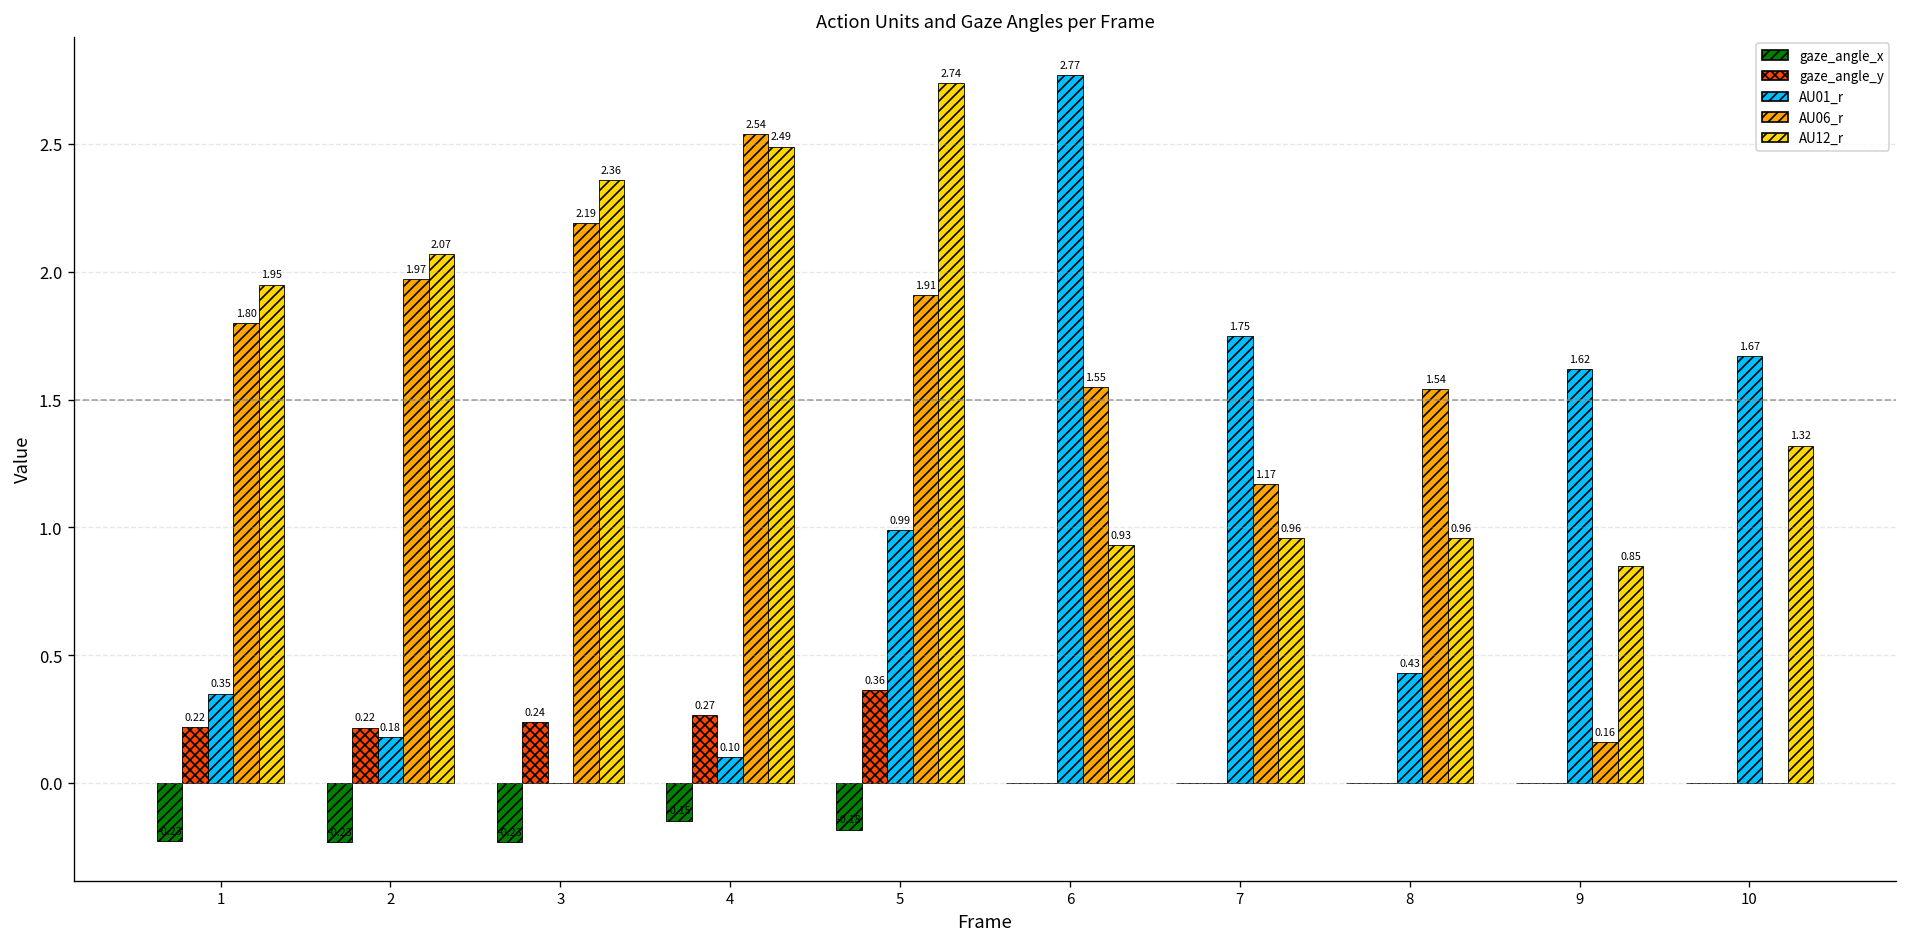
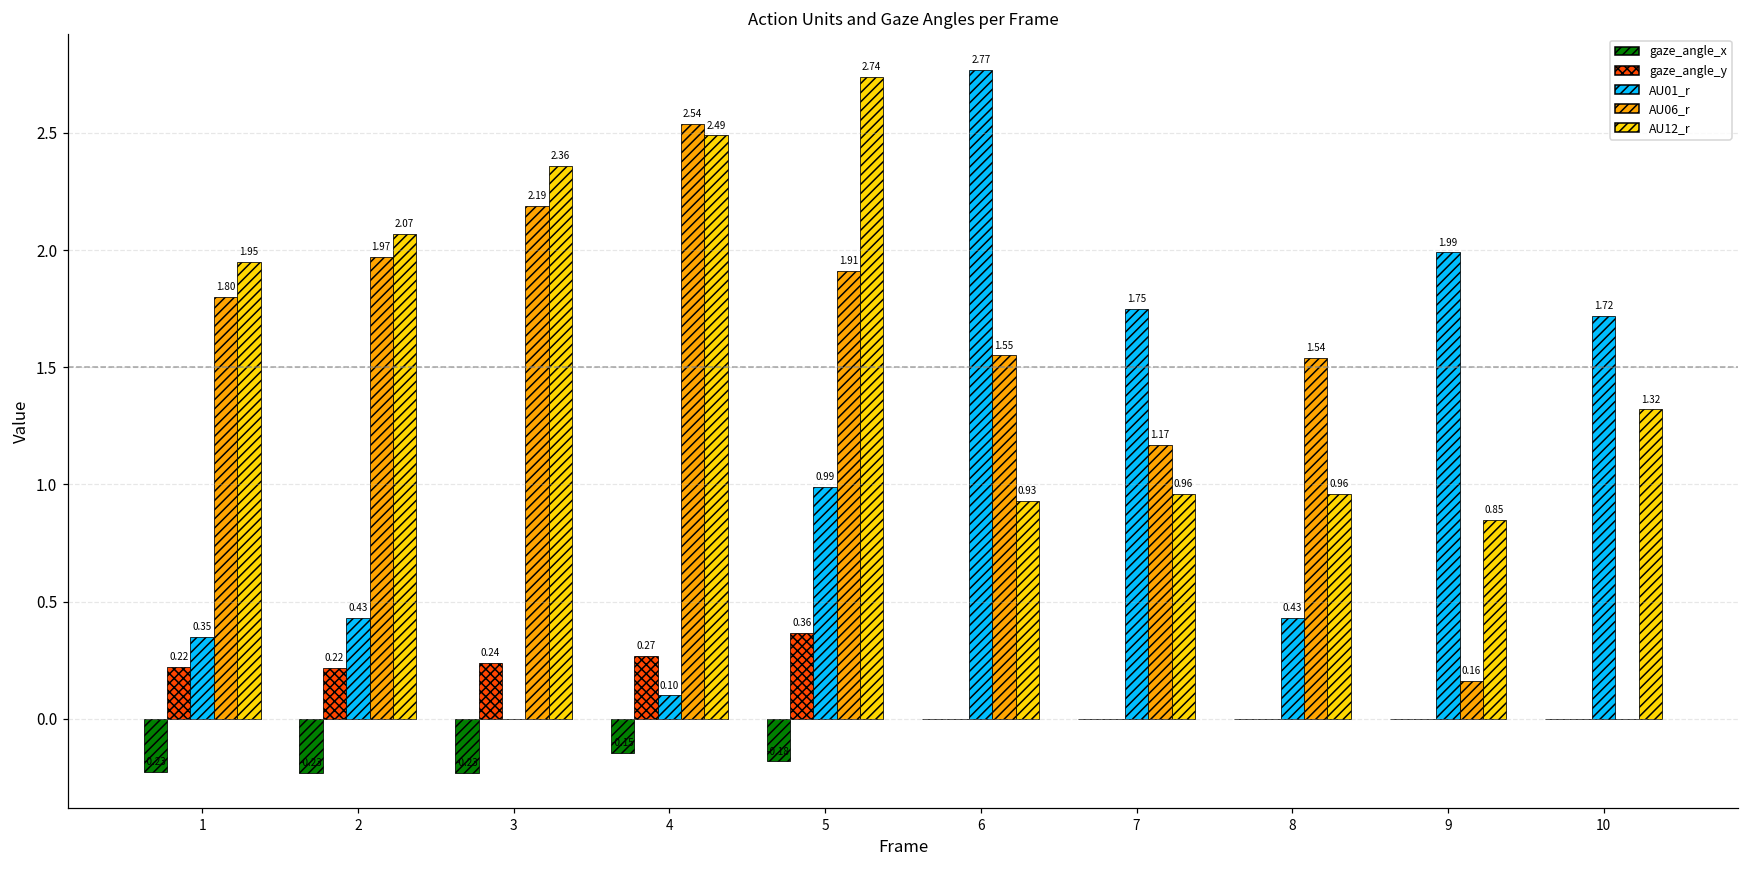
  {
    "gaze_angle_x": {
      "1": -0.23,
      "2": -0.23,
      "3": -0.23,
      "4": -0.15,
      "5": -0.18
    },
    "gaze_angle_y": {
      "1": 0.22,
      "2": 0.22,
      "3": 0.24,
      "4": 0.27,
      "5": 0.36
    },
    "AU01_r": {
      "1": 0.35,
-     "2": 0.18,
+     "2": 0.43,
      "4": 0.10,
      "5": 0.99,
      "6": 2.77,
      "7": 1.75,
      "8": 0.43,
-     "9": 1.62,
-     "10": 1.67
+     "9": 1.99,
+     "10": 1.72
    }
  }
